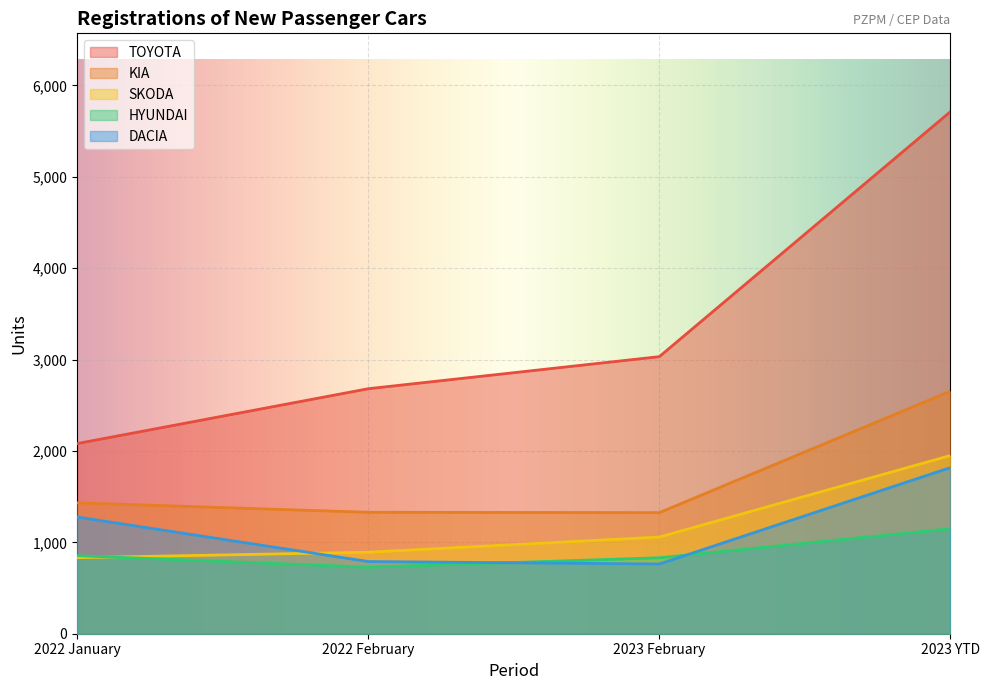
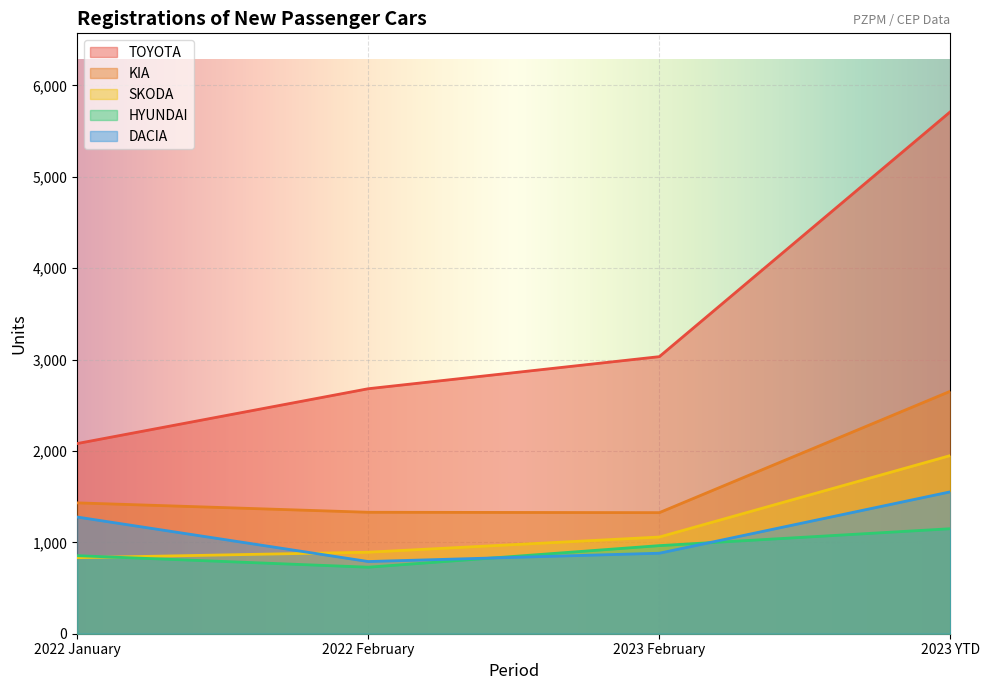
  {
    "HYUNDAI": {
      "2022 February": "700",
-     "2023 February": "800",
+     "2023 February": "1,000",
      "2023 YTD": "1,100"
    },
    "DACIA": {
      "2022 January": "1,300",
      "2022 February": "800",
-     "2023 February": "800",
-     "2023 YTD": "1,800"
+     "2023 February": "900",
+     "2023 YTD": "1,600"
    }
  }
